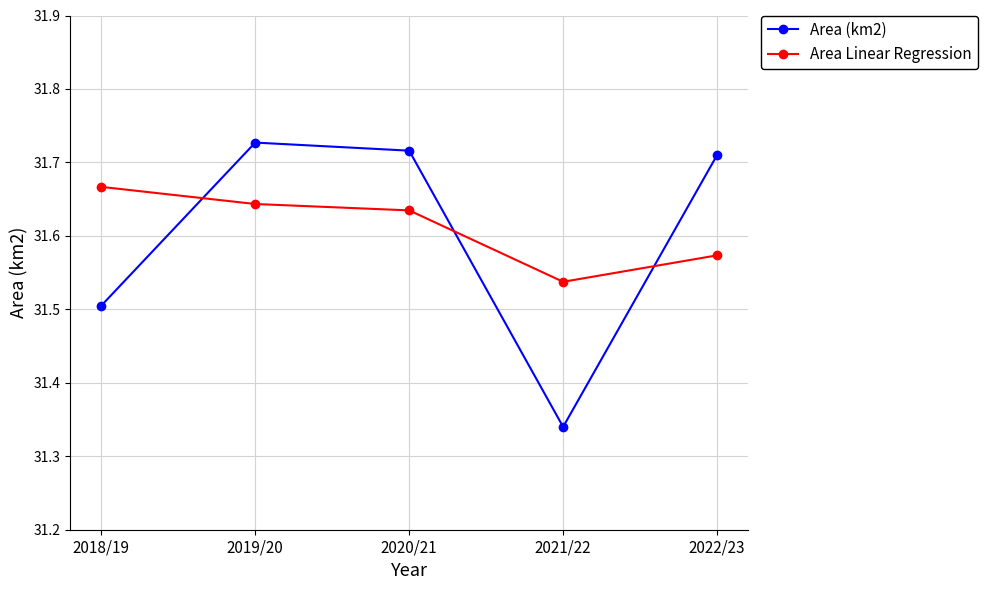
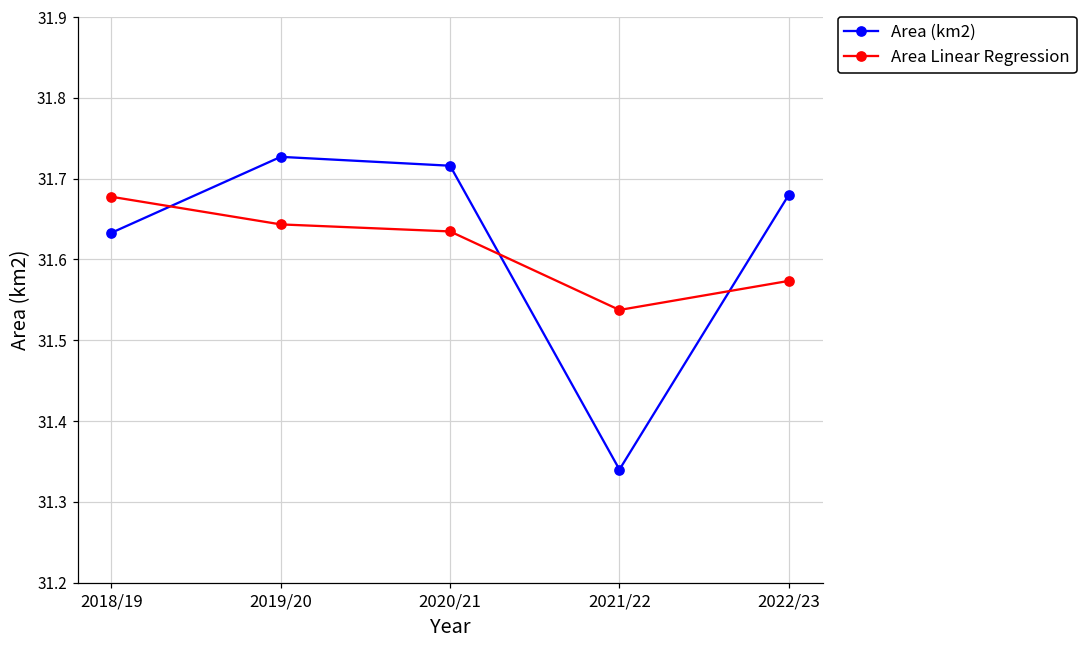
  {
    "Area (km2)": {
-     "2018/19": 31.51,
+     "2018/19": 31.63,
      "2019/20": 31.73,
      "2020/21": 31.72,
      "2021/22": 31.34,
-     "2022/23": 31.71
+     "2022/23": 31.68
    },
    "Area Linear Regression": {
-     "2018/19": 31.67,
+     "2018/19": 31.68,
      "2019/20": 31.64,
      "2020/21": 31.63,
      "2021/22": 31.54,
      "2022/23": 31.57
    }
  }
